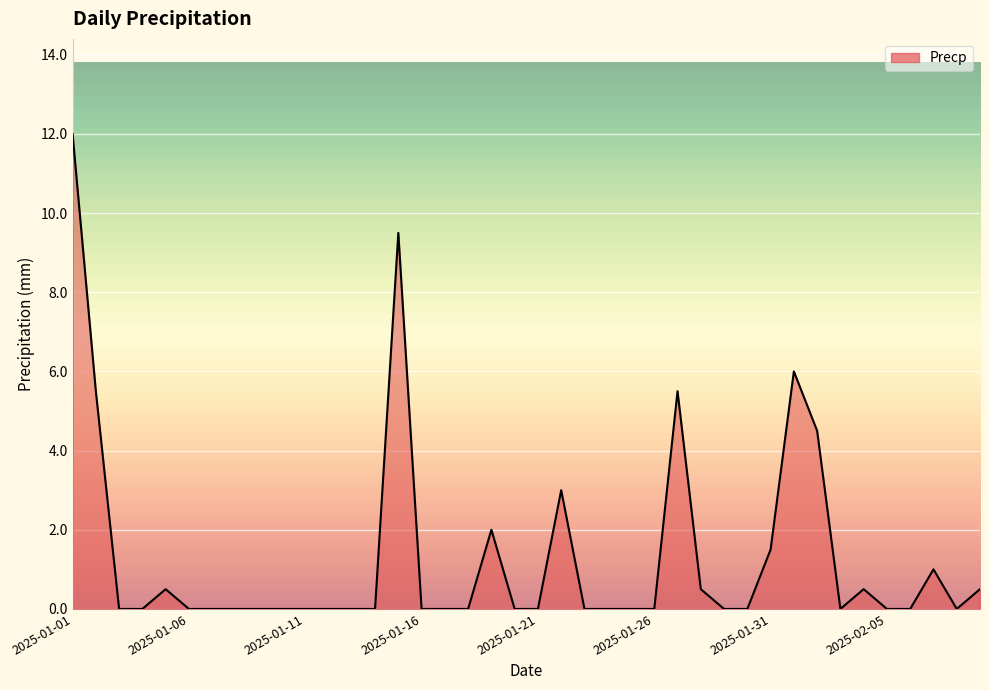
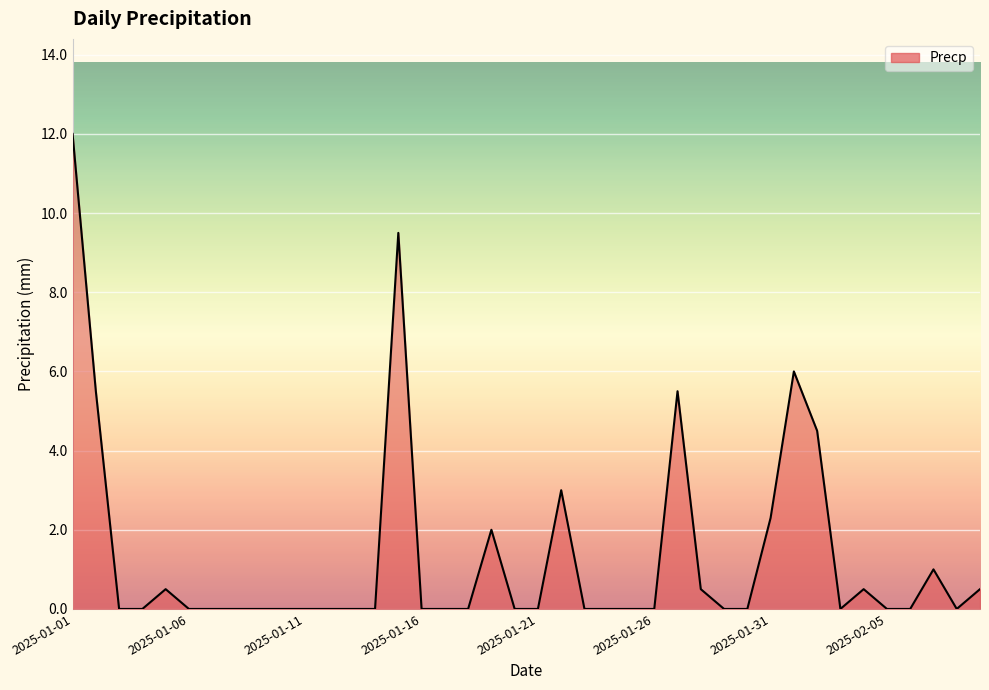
  {
    "2025-01-01": 12.0,
    "2025-01-06": 0.0,
    "2025-01-11": 0.0,
    "2025-01-16": 0.0,
    "2025-01-21": 0.0,
    "2025-01-26": 0.0,
-   "2025-01-31": 1.5,
+   "2025-01-31": 2.3,
    "2025-02-05": 0.0
  }
